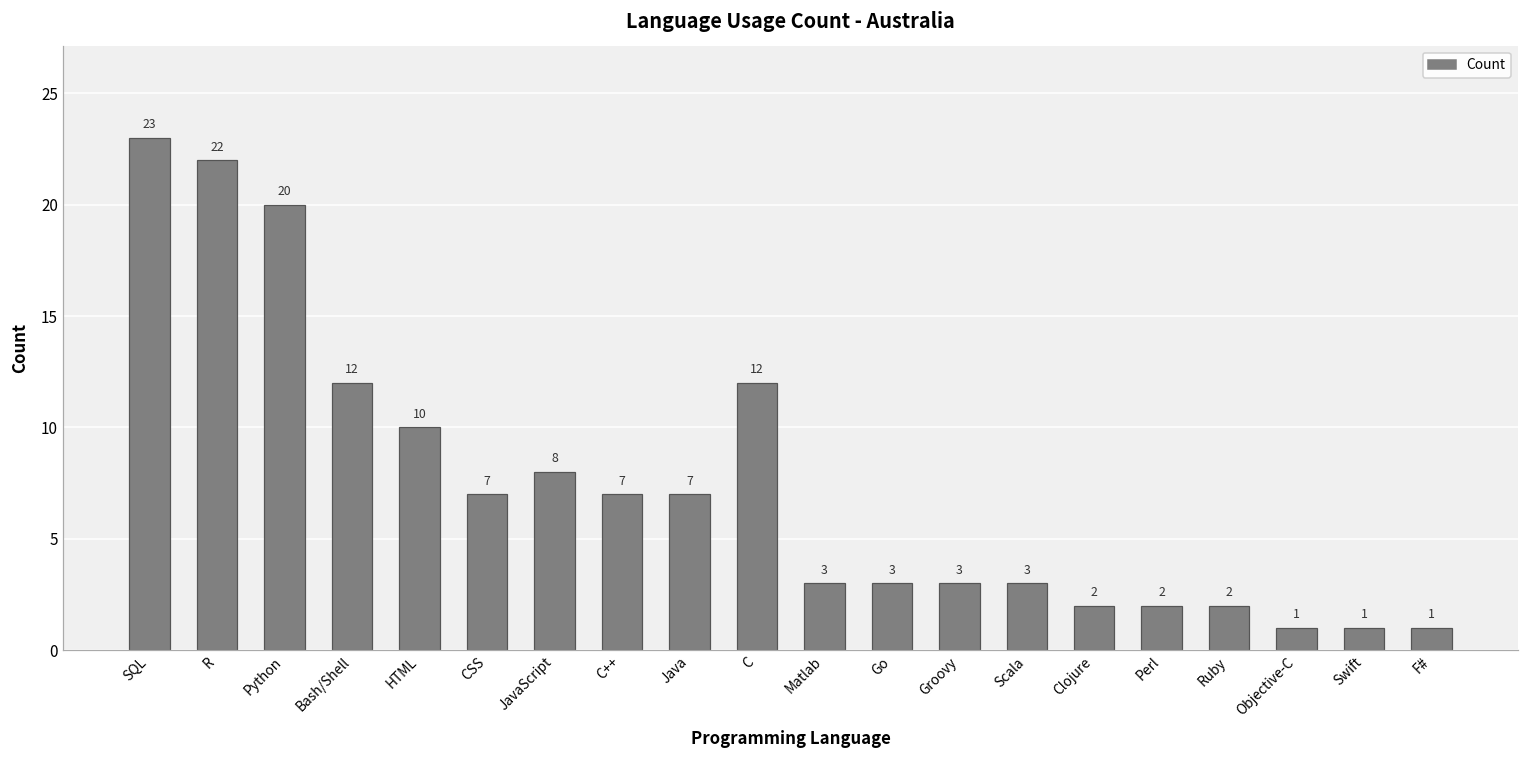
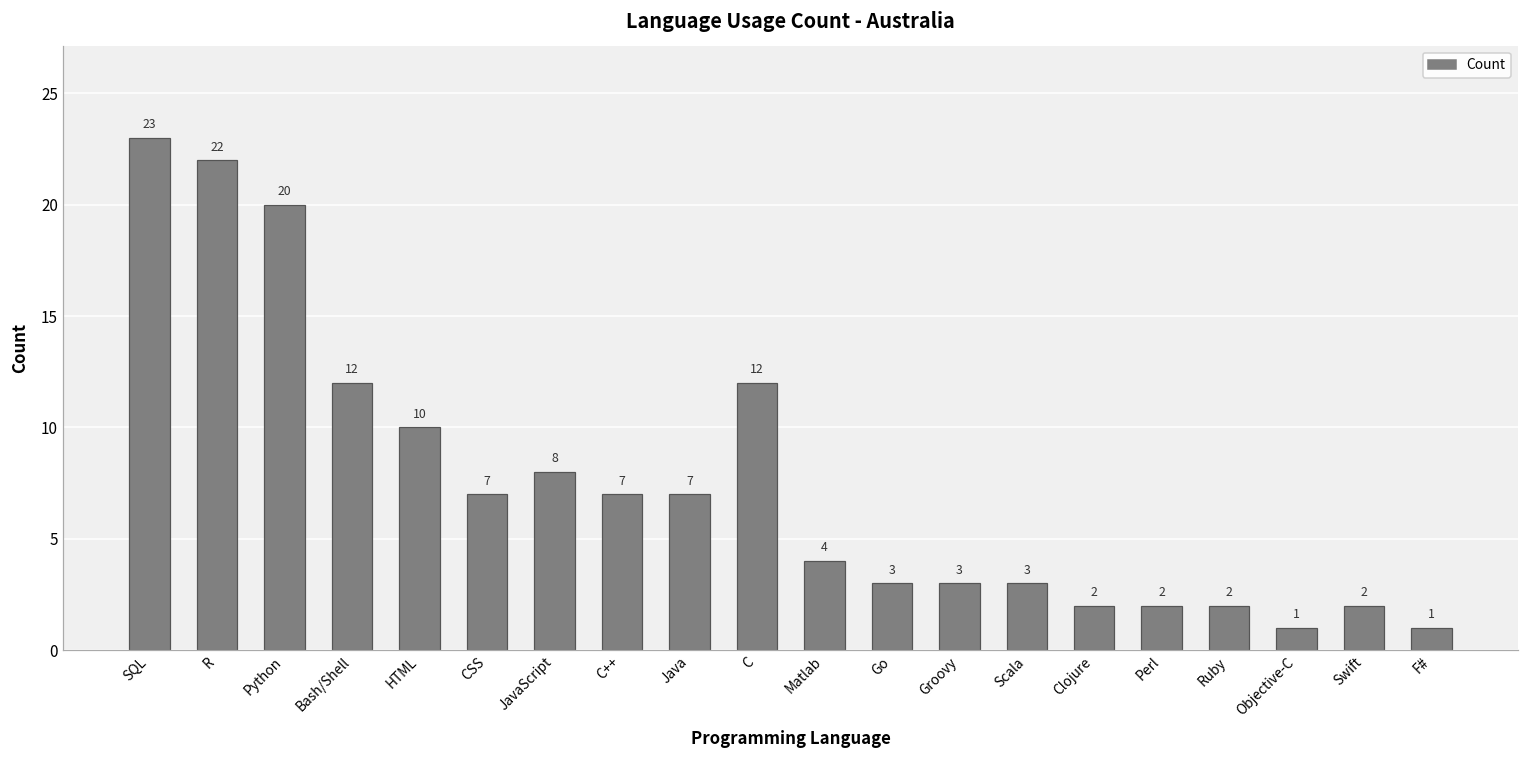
  {
    "SQL": 23,
    "R": 22,
    "Python": 20,
    "Bash/Shell": 12,
    "HTML": 10,
    "CSS": 7,
    "JavaScript": 8,
    "C++": 7,
    "Java": 7,
    "C": 12,
-   "Matlab": 3,
+   "Matlab": 4,
    "Go": 3,
    "Groovy": 3,
    "Scala": 3,
    "Clojure": 2,
    "Perl": 2,
    "Ruby": 2,
    "Objective-C": 1,
-   "Swift": 1,
+   "Swift": 2,
    "F#": 1
  }
